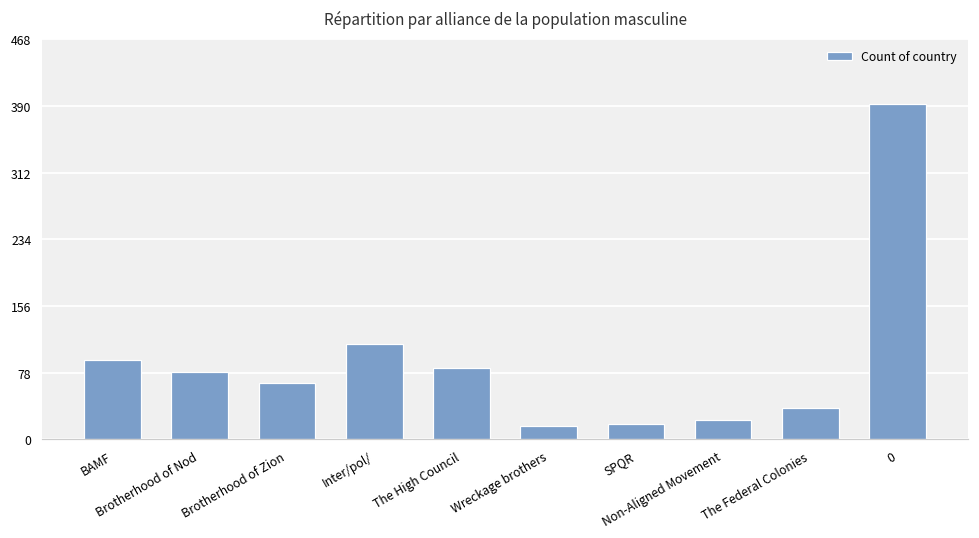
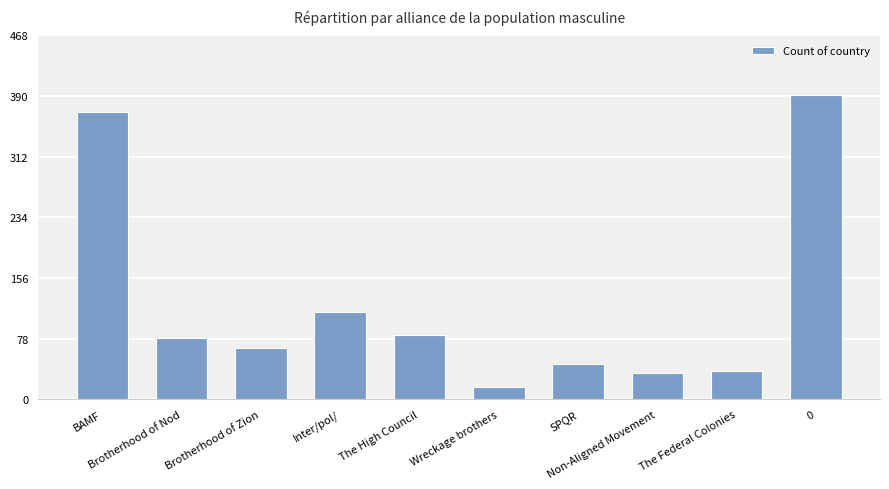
  {
-   "BAMF": 90,
+   "BAMF": 370,
    "Brotherhood of Nod": 80,
    "Brotherhood of Zion": 70,
    "Inter/pol/": 110,
    "The High Council": 80,
    "Wreckage brothers": 20,
-   "SPQR": 20,
-   "Non-Aligned Movement": 20,
+   "SPQR": 50,
+   "Non-Aligned Movement": 30,
    "The Federal Colonies": 40,
    "0": 390
  }
